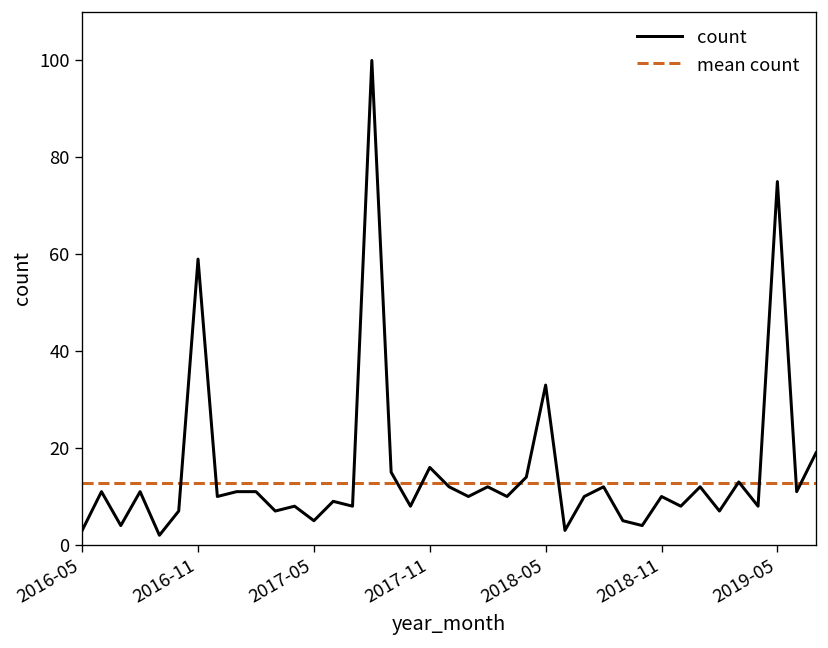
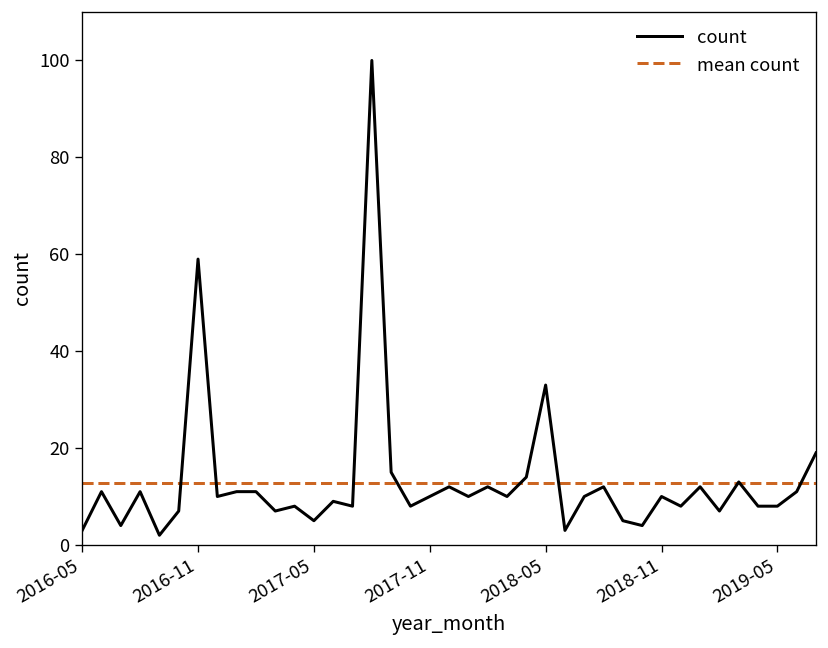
  {
    "2016-05": 3,
    "2016-11": 59,
    "2017-05": 5,
-   "2017-11": 16,
+   "2017-11": 10,
    "2018-05": 33,
    "2018-11": 10,
-   "2019-05": 75
+   "2019-05": 8
  }
